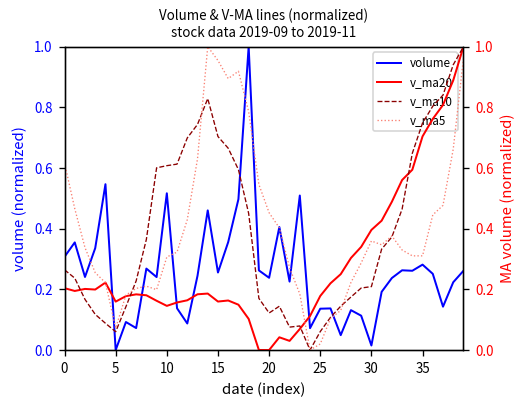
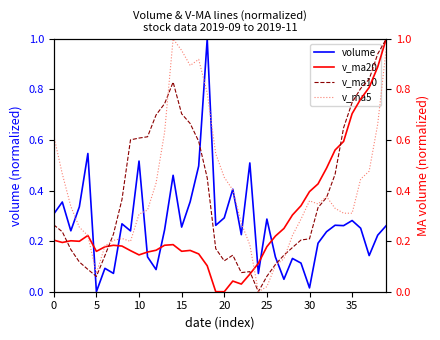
  {
    "volume": {
      "0": 0.31,
      "5": 0.00,
      "10": 0.52,
      "15": 0.26,
-     "20": 0.24,
-     "25": 0.14,
+     "20": 0.29,
+     "25": 0.29,
      "30": 0.02,
      "35": 0.28
    },
    "v_ma20": {
      "0": 0.20,
      "5": 0.16,
      "10": 0.15,
      "15": 0.16,
      "20": 0.00,
      "25": 0.18,
      "30": 0.40,
      "35": 0.70
    },
    "v_ma10": {
      "0": 0.26,
      "5": 0.06,
      "10": 0.61,
      "15": 0.70,
      "20": 0.12,
      "25": 0.06,
      "30": 0.21
    },
    "v_ma5": {
      "0": 0.62,
      "5": 0.07,
      "10": 0.31,
      "15": 0.95,
      "20": 0.45,
      "25": 0.02,
      "30": 0.36,
      "35": 0.31
    }
  }
